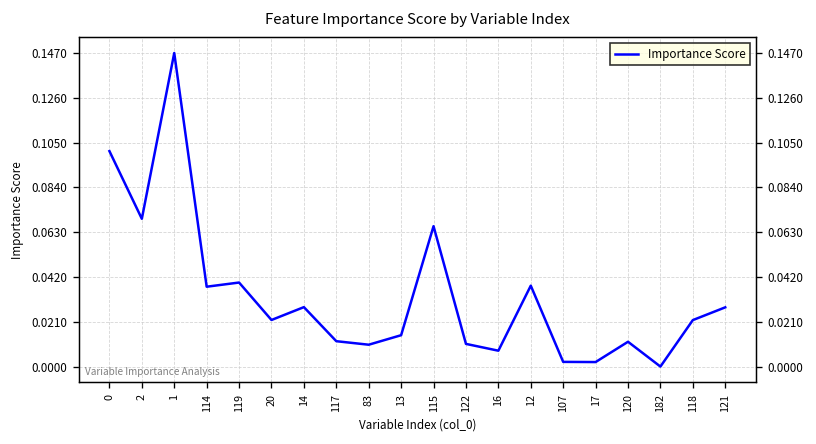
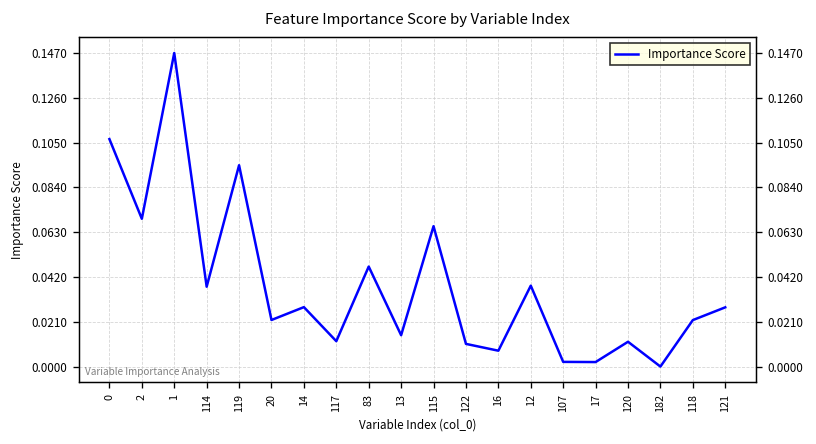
  {
-   "0": 0.101,
+   "0": 0.107,
    "2": 0.069,
    "1": 0.147,
    "114": 0.037,
-   "119": 0.039,
+   "119": 0.094,
    "20": 0.022,
    "14": 0.028,
    "117": 0.012,
-   "83": 0.010,
+   "83": 0.047,
    "13": 0.015,
    "115": 0.066,
    "122": 0.011,
    "16": 0.008,
    "12": 0.038,
    "107": 0.002,
    "17": 0.002,
    "120": 0.012,
    "182": 0.000,
    "118": 0.022,
    "121": 0.028
  }
